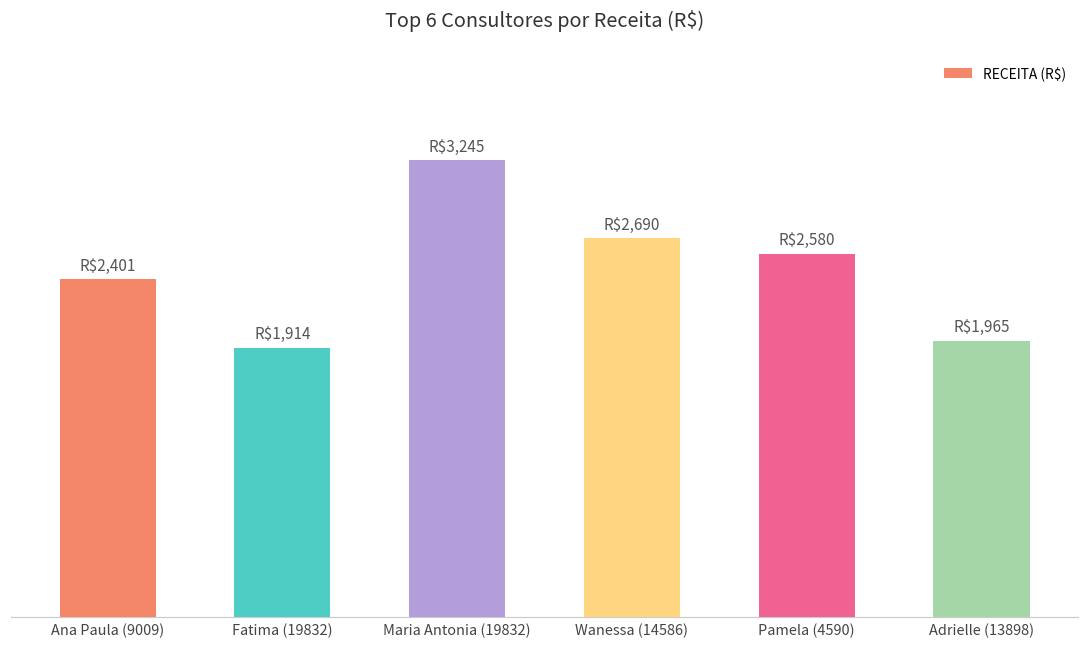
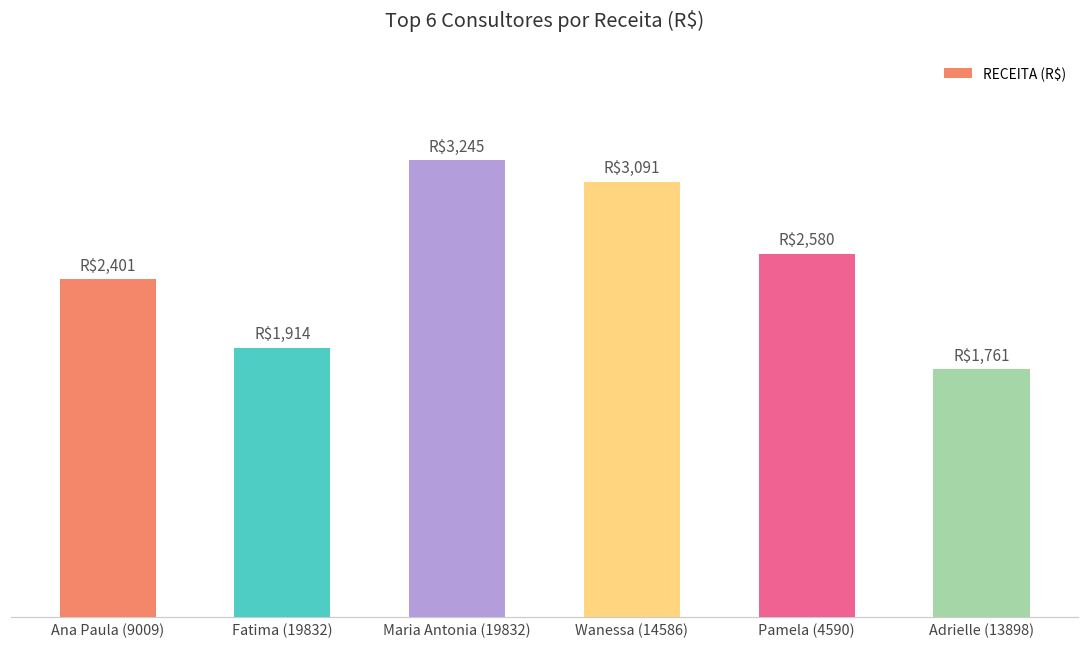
  {
    "Ana Paula (9009)": "$2,401",
    "Fatima (19832)": "$1,914",
    "Maria Antonia (19832)": "$3,245",
-   "Wanessa (14586)": "$2,690",
+   "Wanessa (14586)": "$3,091",
    "Pamela (4590)": "$2,580",
-   "Adrielle (13898)": "$1,965"
+   "Adrielle (13898)": "$1,761"
  }
